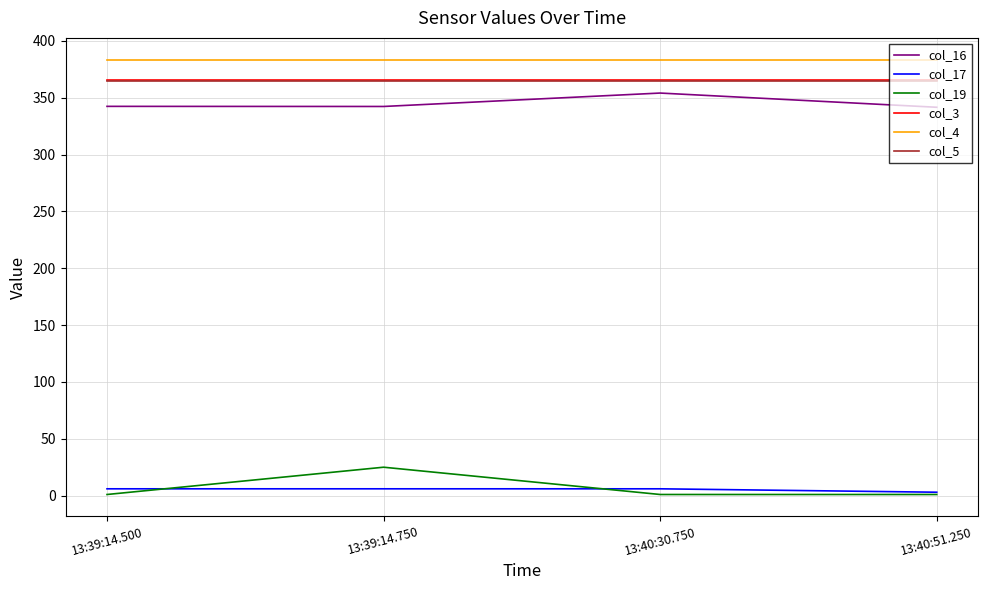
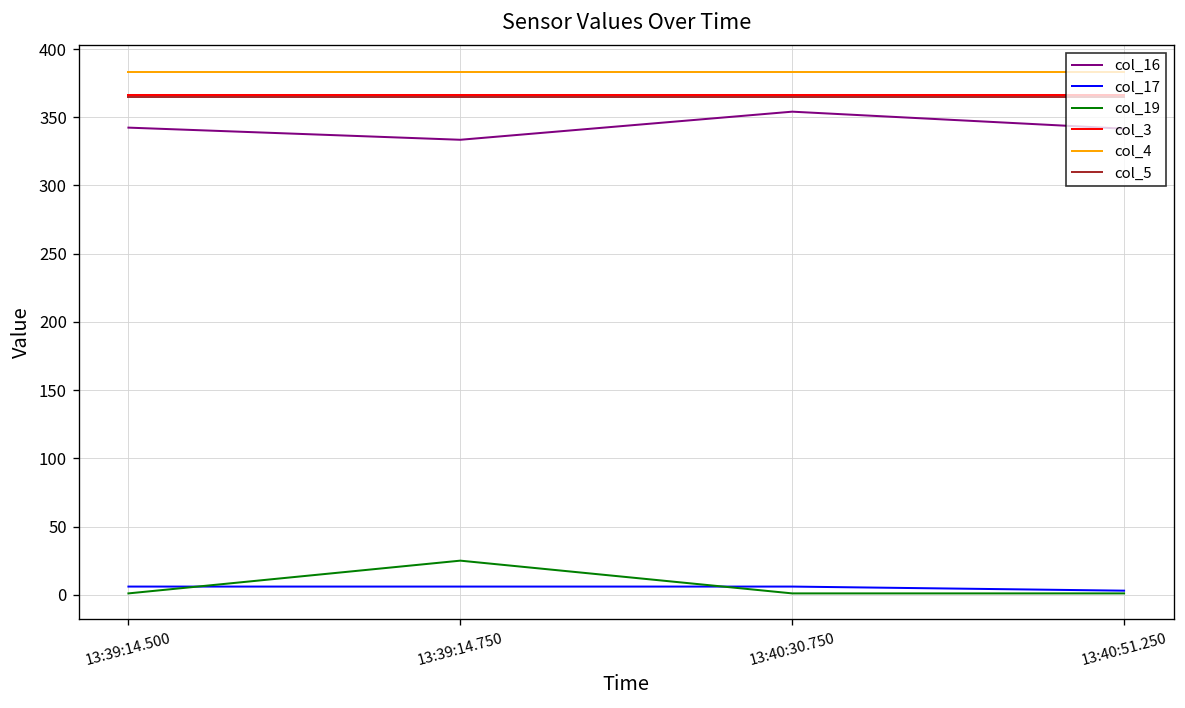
  {
    "col_16": {
      "13:39:14.500": 342,
-     "13:39:14.750": 342,
+     "13:39:14.750": 334,
      "13:40:30.750": 354
    },
    "col_17": {
      "13:39:14.500": 6,
      "13:39:14.750": 6,
      "13:40:30.750": 6
    },
    "col_19": {
      "13:39:14.500": 1,
      "13:39:14.750": 25,
      "13:40:30.750": 1
    },
    "col_4": {
      "13:39:14.500": 384,
      "13:39:14.750": 384,
      "13:40:30.750": 384
    }
  }
